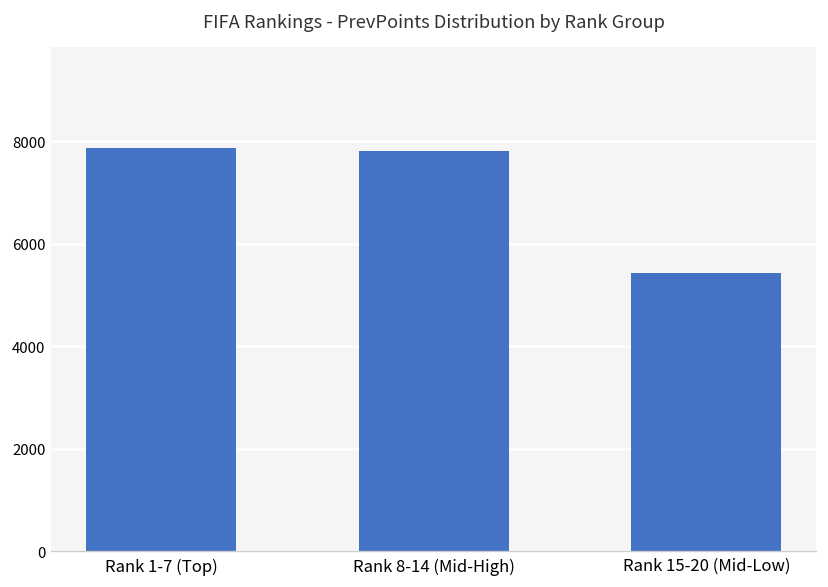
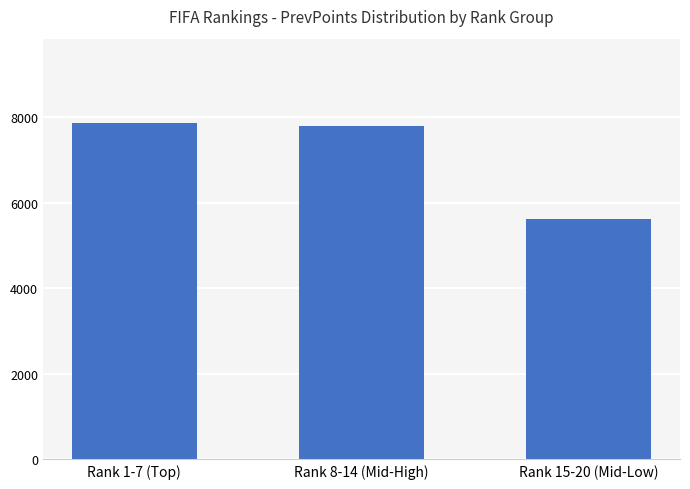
  {
    "Rank 1-7 (Top)": 7900,
    "Rank 8-14 (Mid-High)": 7800,
-   "Rank 15-20 (Mid-Low)": 5400
+   "Rank 15-20 (Mid-Low)": 5600
  }
